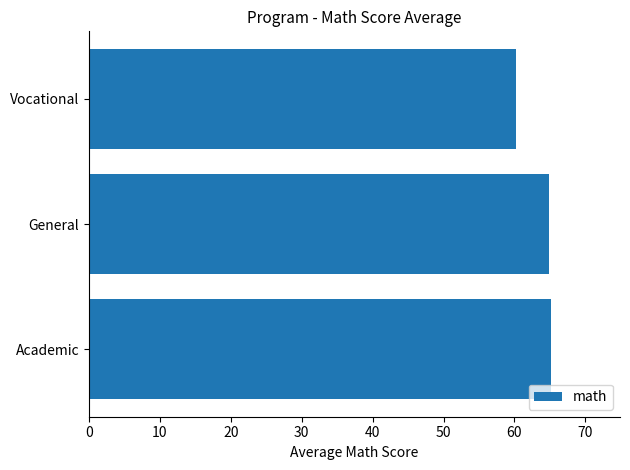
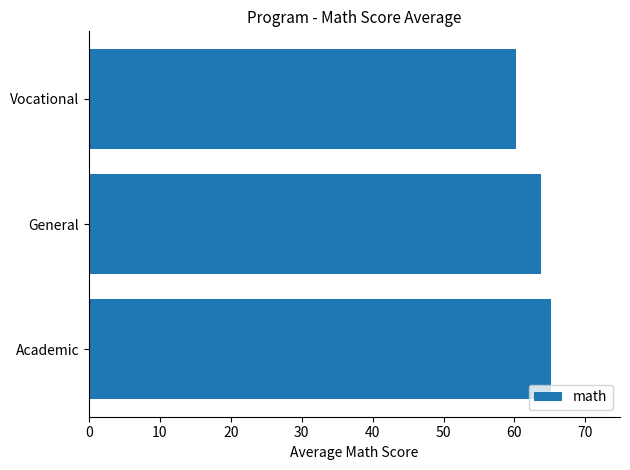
  {
    "Vocational": 60,
-   "General": 65,
+   "General": 64,
    "Academic": 65
  }
